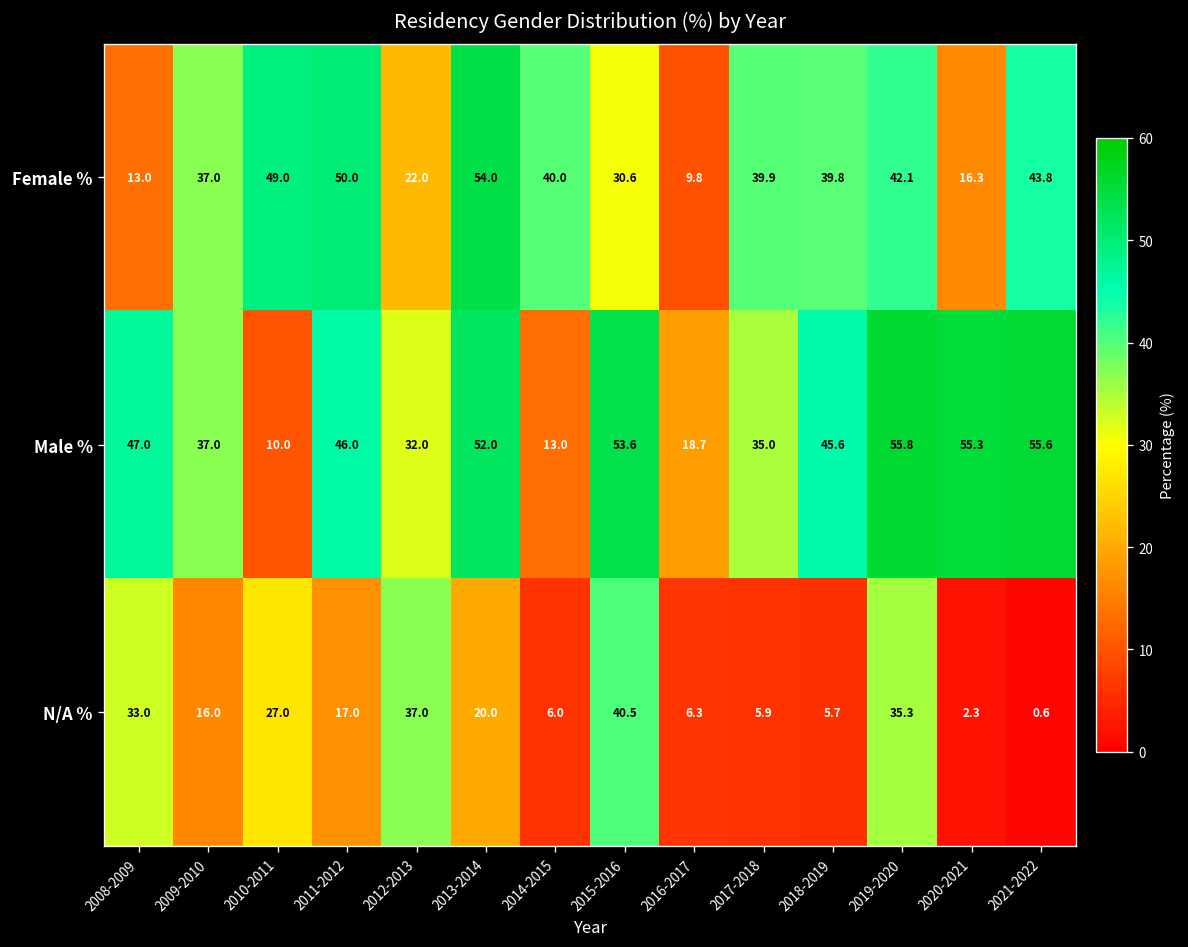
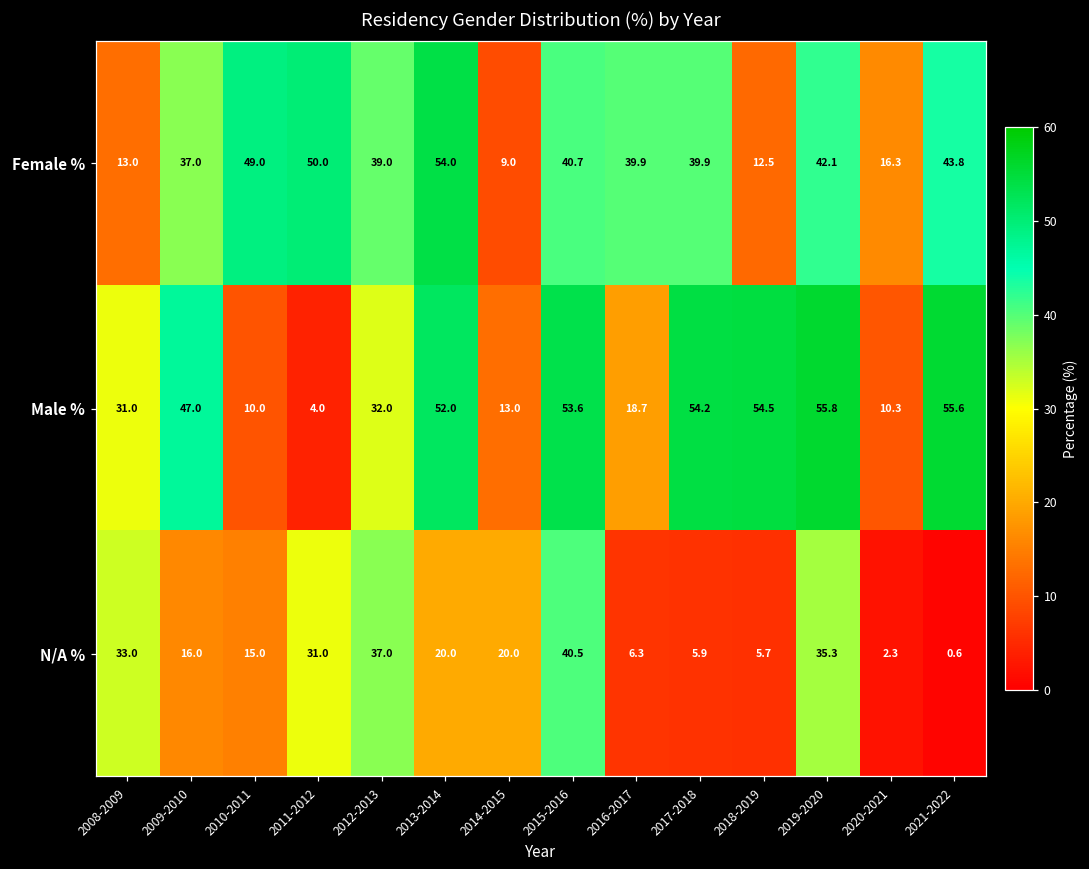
  {
    "Female %": {
      "2008-2009": 13.0,
      "2009-2010": 37.0,
      "2010-2011": 49.0,
      "2011-2012": 50.0,
-     "2012-2013": 22.0,
+     "2012-2013": 39.0,
      "2013-2014": 54.0,
-     "2014-2015": 40.0,
-     "2015-2016": 30.6,
-     "2016-2017": 9.8,
+     "2014-2015": 9.0,
+     "2015-2016": 40.7,
+     "2016-2017": 39.9,
      "2017-2018": 39.9,
-     "2018-2019": 39.8,
+     "2018-2019": 12.5,
      "2019-2020": 42.1,
      "2020-2021": 16.3,
      "2021-2022": 43.8
    },
    "Male %": {
-     "2008-2009": 47.0,
-     "2009-2010": 37.0,
+     "2008-2009": 31.0,
+     "2009-2010": 47.0,
      "2010-2011": 10.0,
-     "2011-2012": 46.0,
+     "2011-2012": 4.0,
      "2012-2013": 32.0,
      "2013-2014": 52.0,
      "2014-2015": 13.0,
      "2015-2016": 53.6,
      "2016-2017": 18.7,
-     "2017-2018": 35.0,
-     "2018-2019": 45.6,
+     "2017-2018": 54.2,
+     "2018-2019": 54.5,
      "2019-2020": 55.8,
-     "2020-2021": 55.3,
+     "2020-2021": 10.3,
      "2021-2022": 55.6
    },
    "N/A %": {
      "2008-2009": 33.0,
      "2009-2010": 16.0,
-     "2010-2011": 27.0,
-     "2011-2012": 17.0,
+     "2010-2011": 15.0,
+     "2011-2012": 31.0,
      "2012-2013": 37.0,
      "2013-2014": 20.0,
-     "2014-2015": 6.0,
+     "2014-2015": 20.0,
      "2015-2016": 40.5,
      "2016-2017": 6.3,
      "2017-2018": 5.9,
      "2018-2019": 5.7,
      "2019-2020": 35.3,
      "2020-2021": 2.3,
      "2021-2022": 0.6
    }
  }
